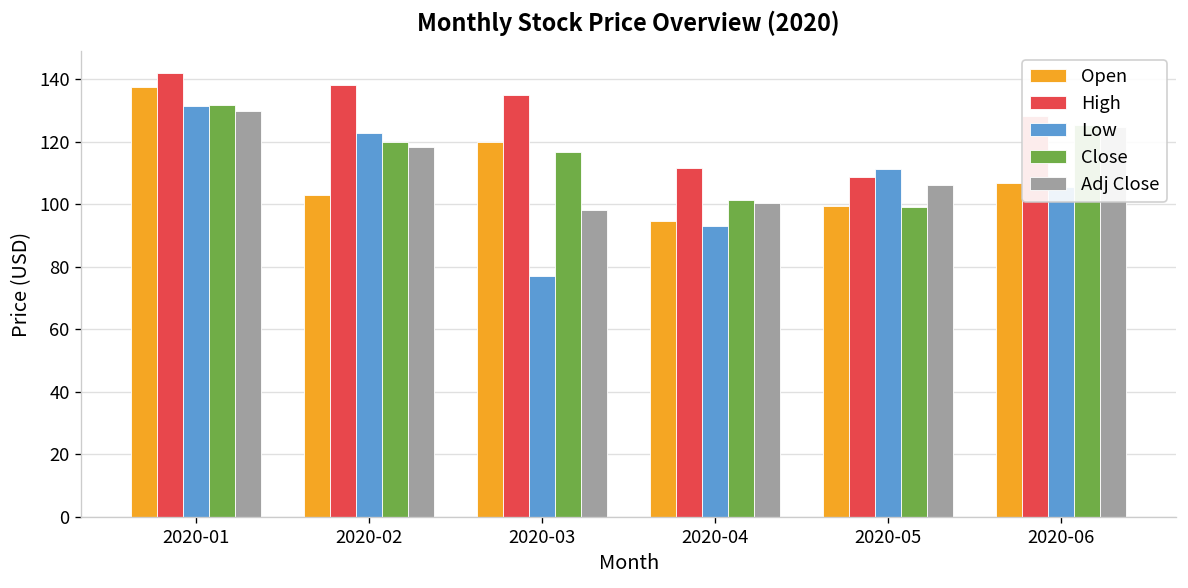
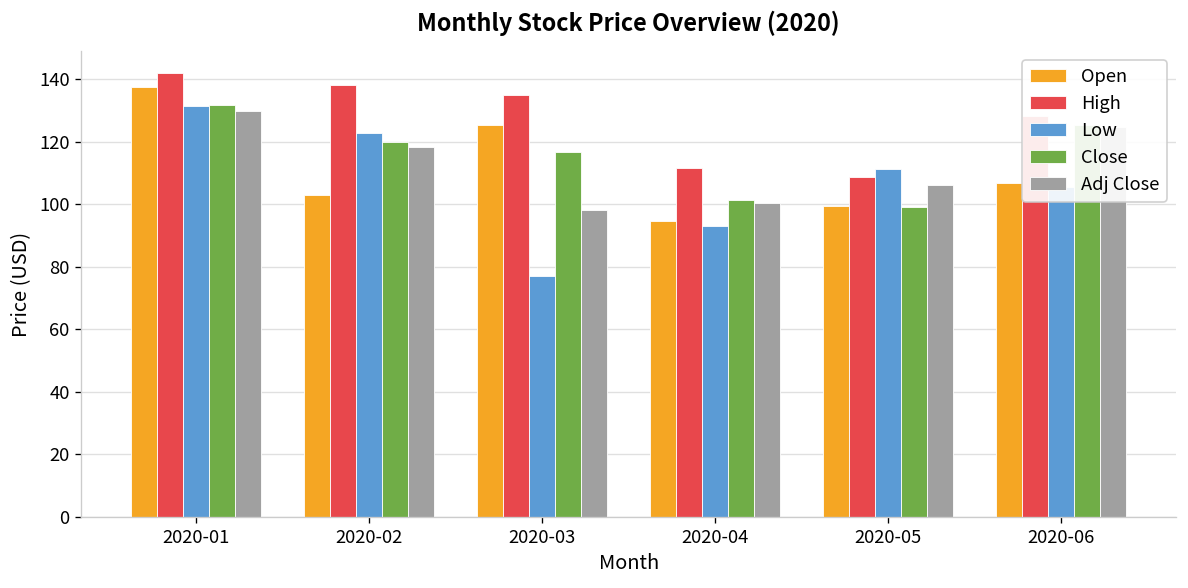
  {
    "Open": {
      "2020-01": 138,
      "2020-02": 103,
-     "2020-03": 120,
+     "2020-03": 125,
      "2020-04": 95,
      "2020-05": 99,
      "2020-06": 107
    },
    "High": {
      "2020-01": 142,
      "2020-02": 138,
      "2020-03": 135,
      "2020-04": 112,
      "2020-05": 109
    },
    "Low": {
      "2020-01": 131,
      "2020-02": 123,
      "2020-03": 77,
      "2020-04": 93,
      "2020-05": 111
    },
    "Close": {
      "2020-01": 132,
      "2020-02": 120,
      "2020-03": 117,
      "2020-04": 101,
      "2020-05": 99
    },
    "Adj Close": {
      "2020-01": 130,
      "2020-02": 118,
      "2020-03": 98,
      "2020-04": 101,
      "2020-05": 106
    }
  }
